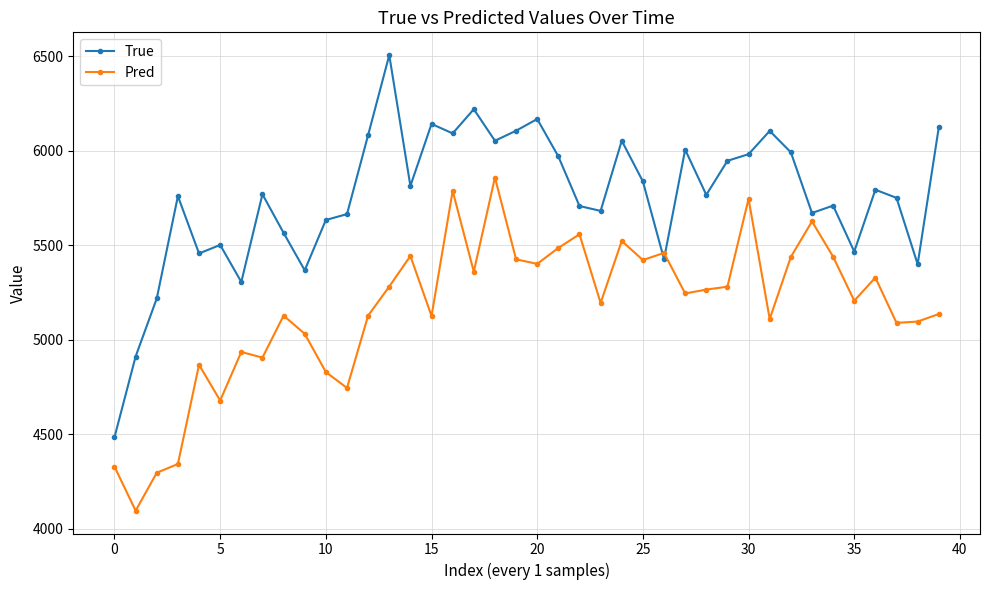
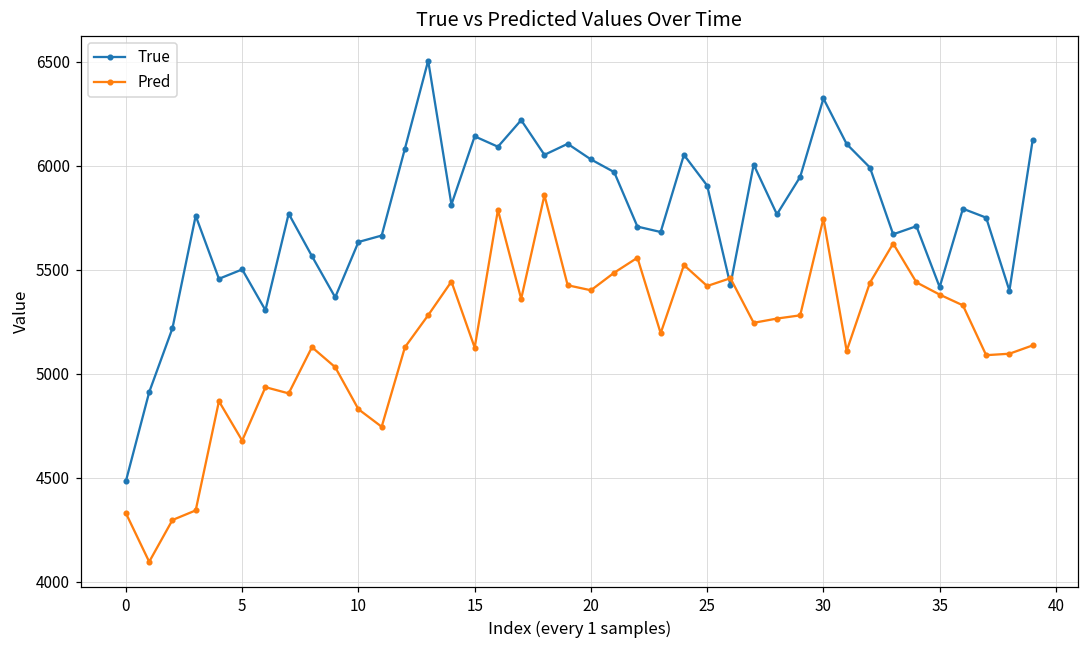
  {
    "True": {
      "0": 4480,
      "5": 5500,
      "10": 5630,
      "15": 6140,
-     "20": 6170,
-     "25": 5840,
-     "30": 5980,
-     "35": 5470
+     "20": 6030,
+     "25": 5900,
+     "30": 6320,
+     "35": 5420
    },
    "Pred": {
      "0": 4330,
      "5": 4680,
      "10": 4830,
      "15": 5130,
      "20": 5400,
      "25": 5420,
      "30": 5740,
-     "35": 5210
+     "35": 5380
    }
  }
